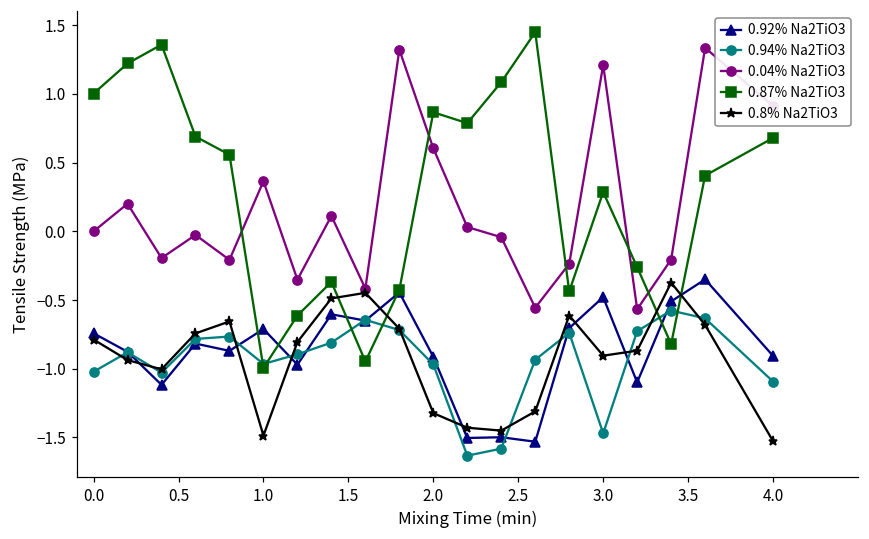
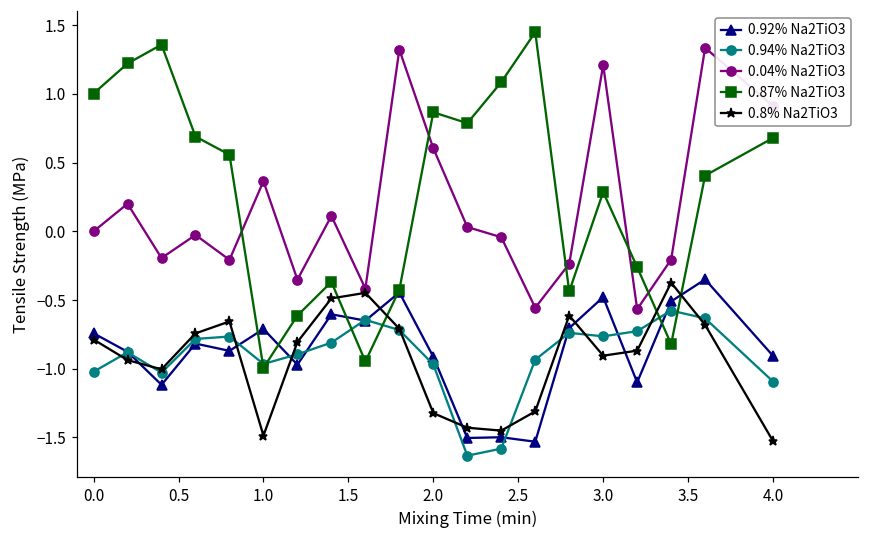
  {
    "0.92% Na2TiO3": {
      "0.0": -0.74,
      "1.0": -0.71,
      "2.0": -0.91,
      "3.0": -0.48,
      "4.0": -0.91
    },
    "0.94% Na2TiO3": {
      "0.0": -1.02,
      "1.0": -0.97,
      "2.0": -0.97,
-     "3.0": -1.47,
+     "3.0": -0.76,
      "4.0": -1.09
    },
    "0.04% Na2TiO3": {
      "0.0": 0.00,
      "1.0": 0.37,
      "2.0": 0.60,
      "3.0": 1.21
    },
    "0.87% Na2TiO3": {
      "0.0": 1.00,
      "1.0": -0.99,
      "2.0": 0.87,
      "3.0": 0.29,
      "4.0": 0.68
    },
    "0.8% Na2TiO3": {
      "0.0": -0.79,
      "1.0": -1.49,
      "2.0": -1.32,
      "3.0": -0.90,
      "4.0": -1.53
    }
  }
